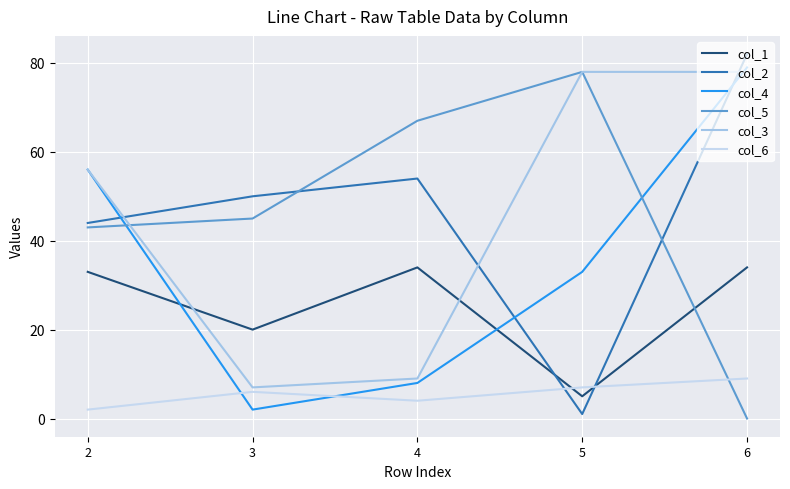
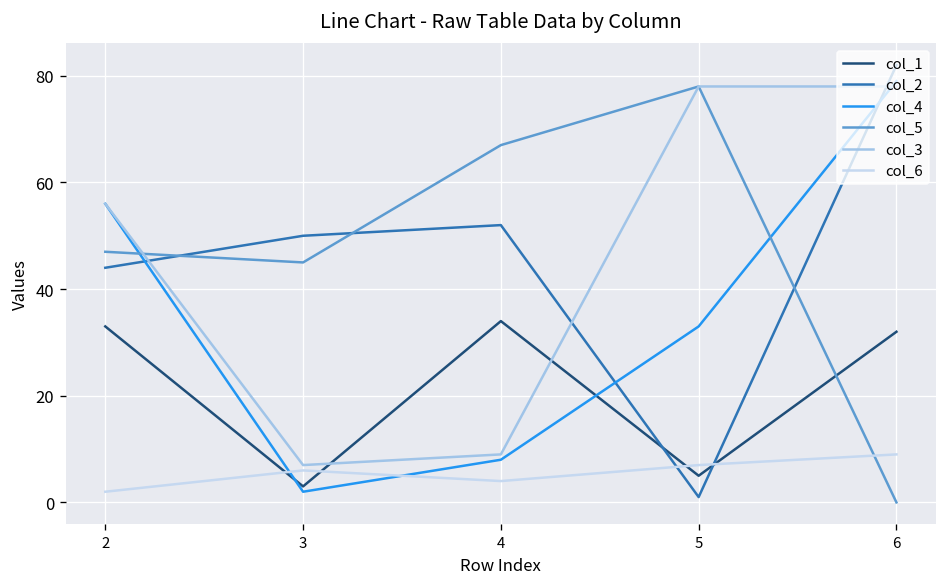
  {
    "col_1": {
      "2": 33,
-     "3": 20,
+     "3": 3,
      "4": 34,
      "5": 5,
-     "6": 34
+     "6": 32
    },
    "col_2": {
      "2": 44,
      "3": 50,
-     "4": 54,
+     "4": 52,
      "5": 1
    },
    "col_4": {
      "3": 2,
      "4": 8,
      "5": 33
    },
    "col_5": {
-     "2": 43,
+     "2": 47,
      "3": 45,
      "4": 67,
      "6": 0
    }
  }
